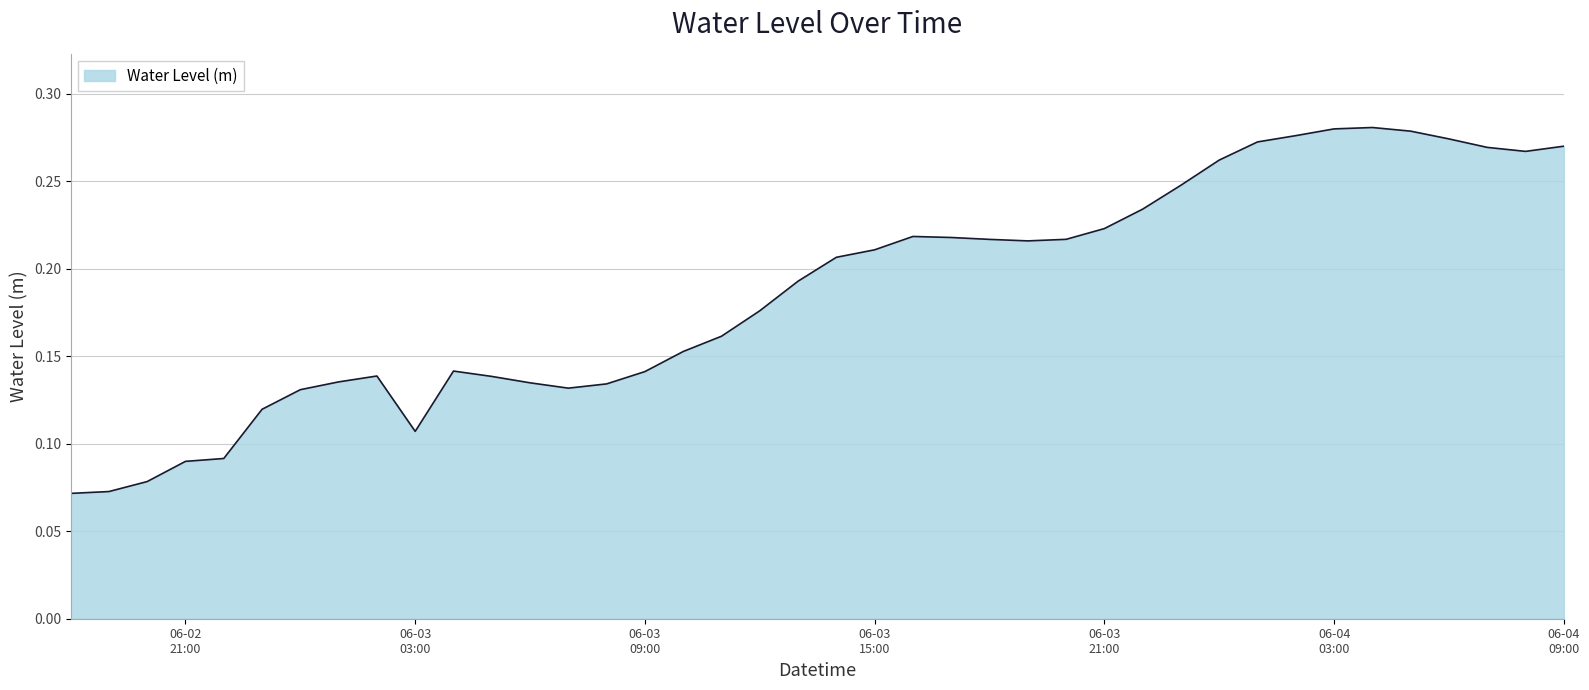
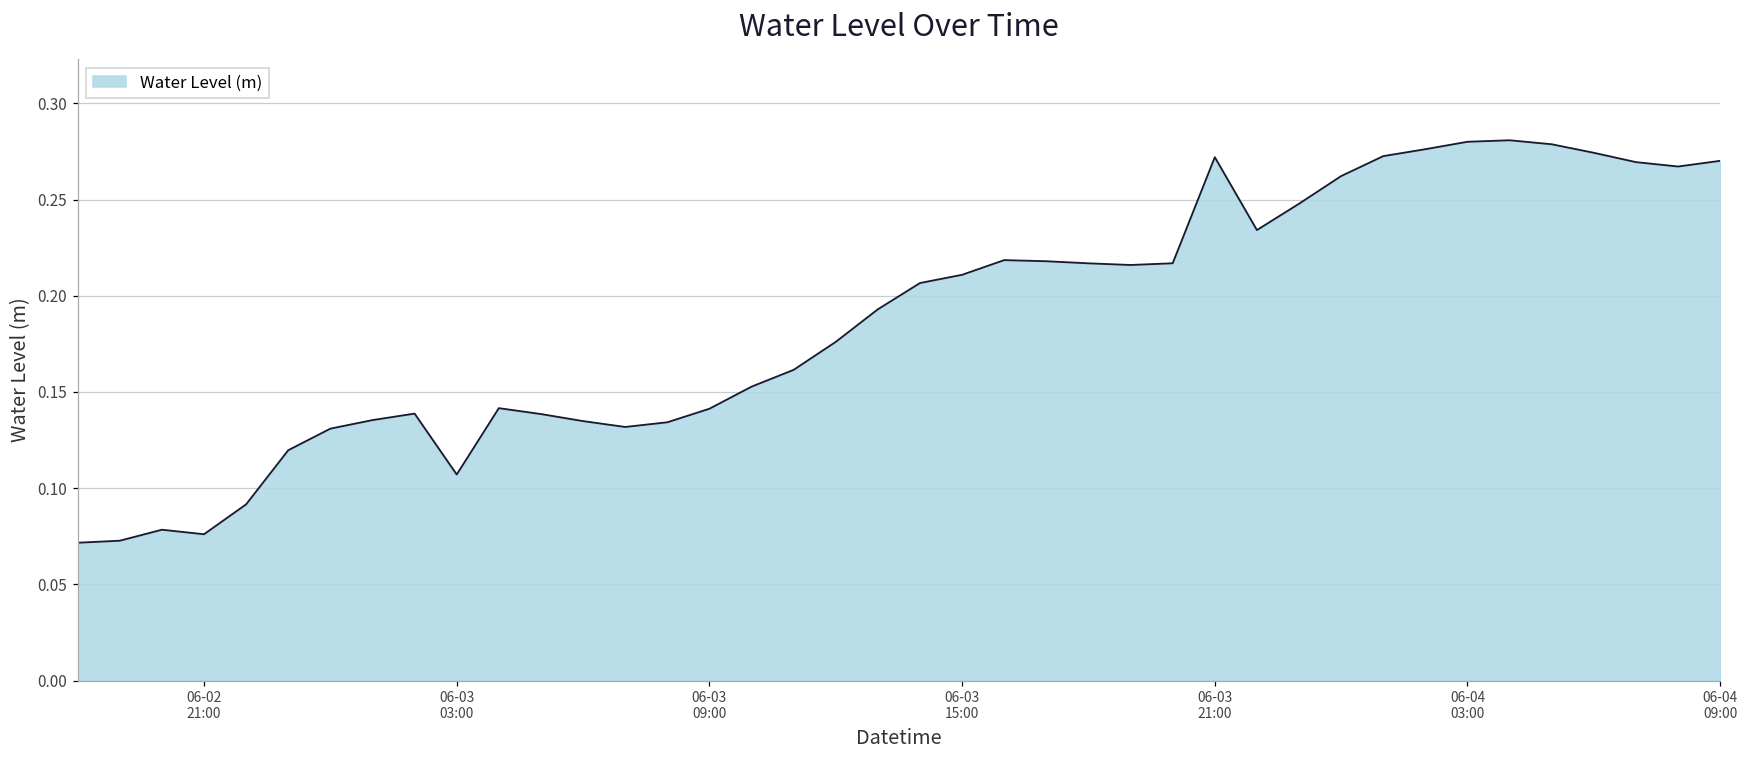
  {
-   "06-02 21:00": 0.090,
+   "06-02 21:00": 0.076,
    "06-03 03:00": 0.107,
    "06-03 09:00": 0.141,
    "06-03 15:00": 0.211,
-   "06-03 21:00": 0.223,
+   "06-03 21:00": 0.272,
    "06-04 03:00": 0.280,
    "06-04 09:00": 0.270
  }
